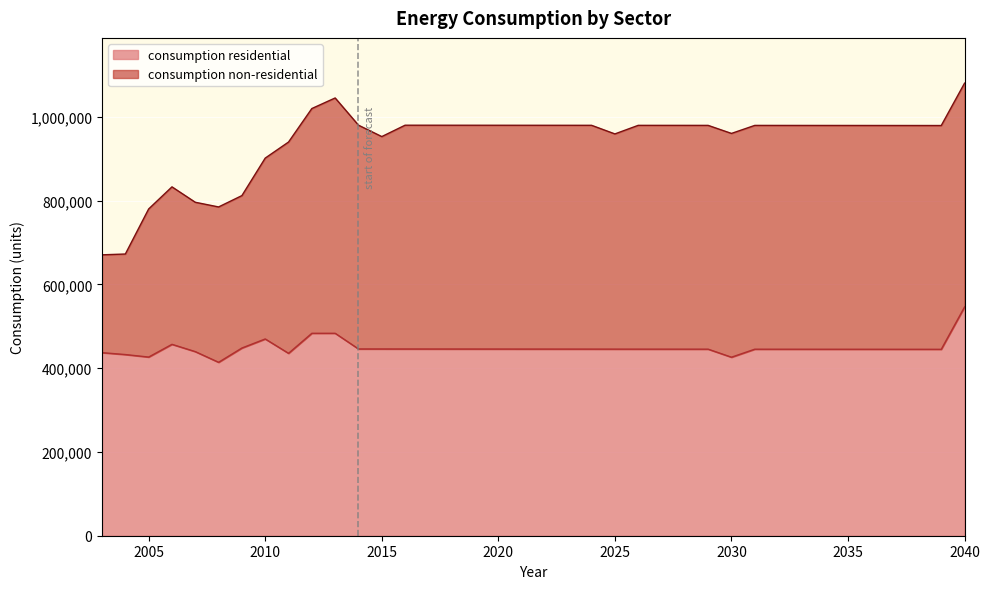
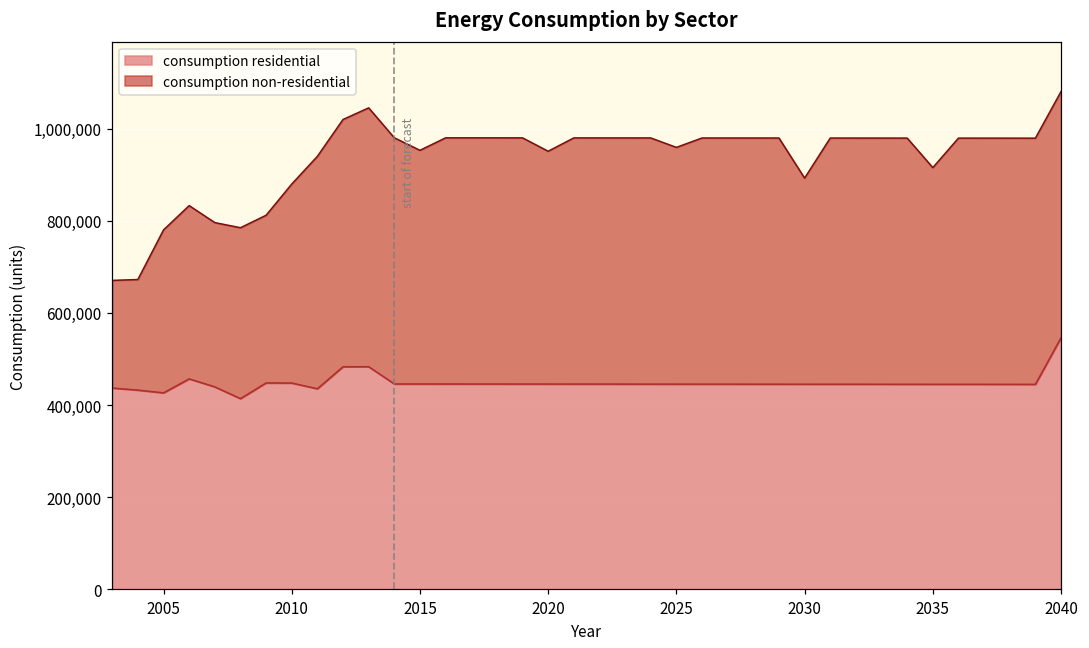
  {
    "consumption residential": {
      "2005": "430,000",
-     "2010": "470,000",
+     "2010": "450,000",
      "2015": "450,000",
      "2020": "450,000",
      "2025": "450,000",
-     "2030": "430,000",
+     "2030": "450,000",
      "2035": "450,000",
      "2040": "550,000"
    },
    "consumption non-residential": {
      "2005": "350,000",
      "2010": "430,000",
      "2015": "510,000",
-     "2020": "530,000",
+     "2020": "510,000",
      "2025": "510,000",
-     "2030": "530,000",
-     "2035": "530,000",
+     "2030": "450,000",
+     "2035": "470,000",
      "2040": "530,000"
    }
  }
